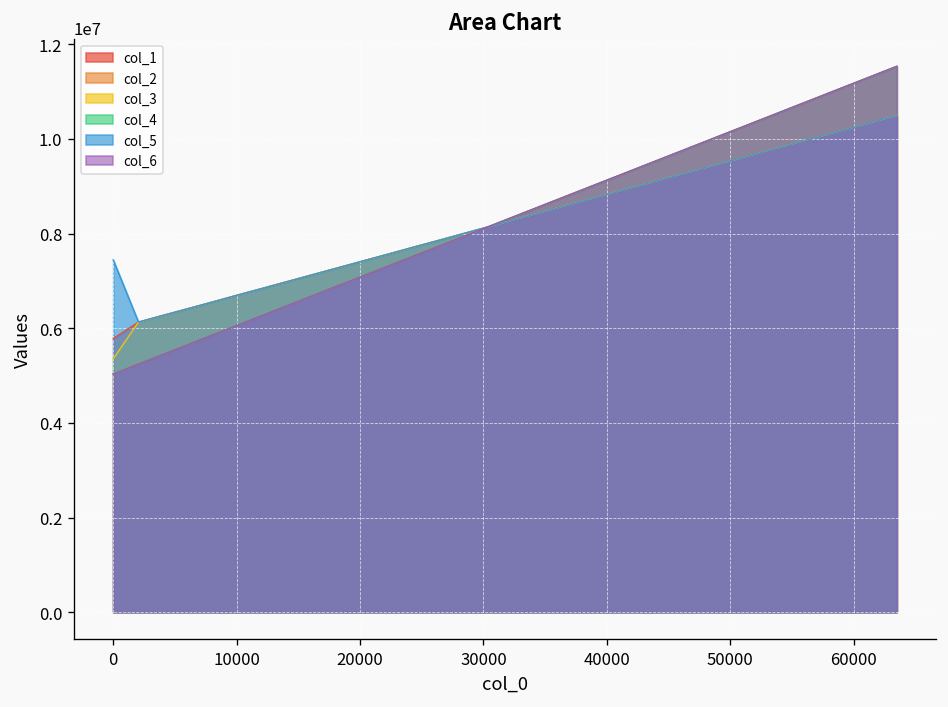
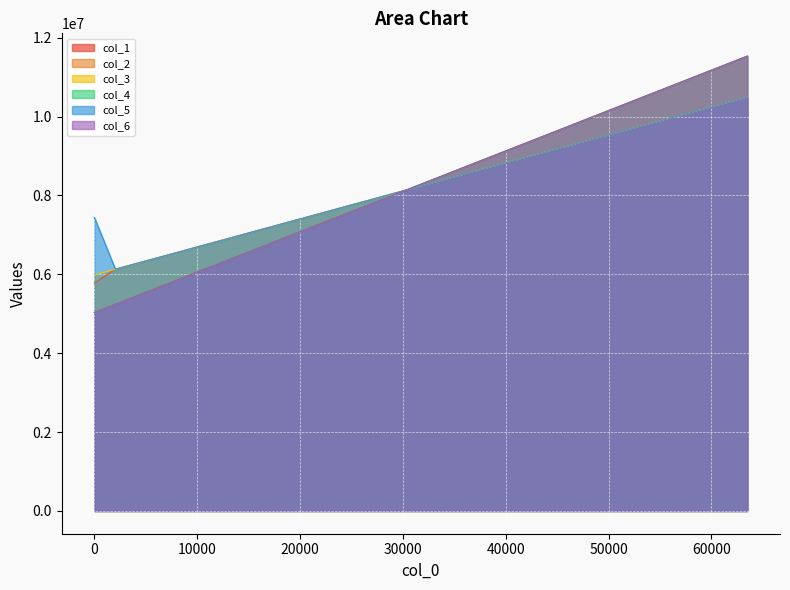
  {
    "col_1": {
      "0": 5800000
    },
    "col_6": {
      "0": 5000000
    },
    "col_3": {
-     "0": 5400000
+     "0": 6000000
    },
    "col_5": {
      "0": 7400000
    }
  }
